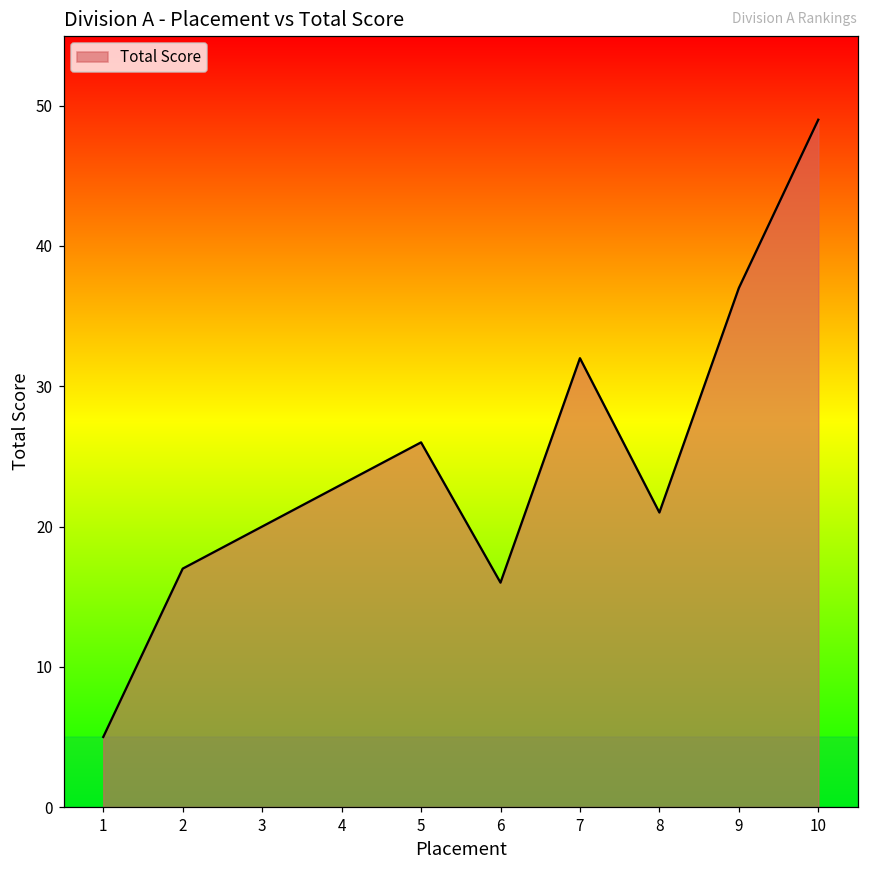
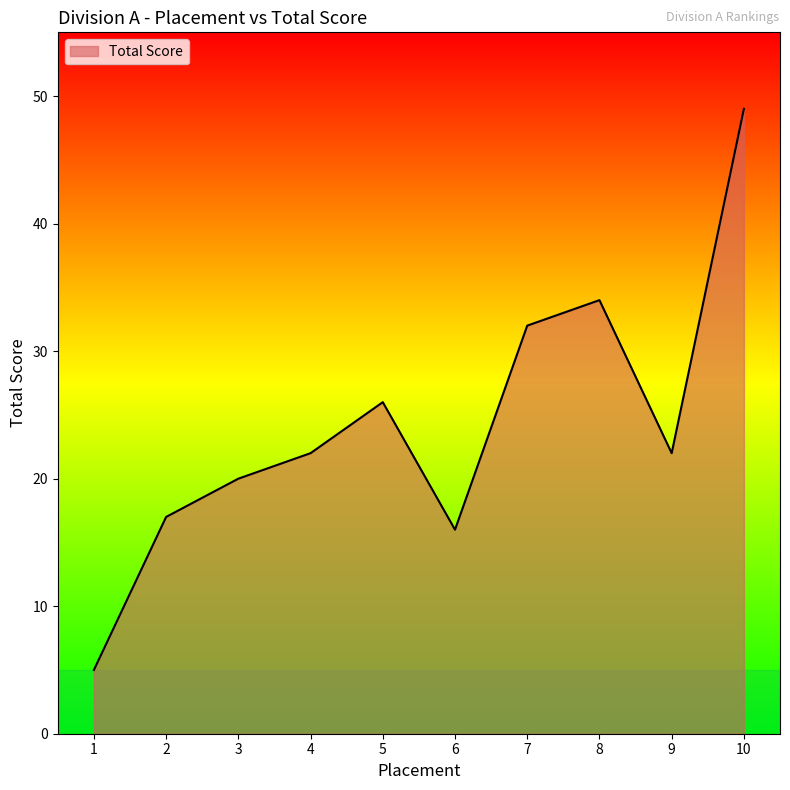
  {
    "1": 5,
    "2": 17,
    "3": 20,
-   "4": 23,
+   "4": 22,
    "5": 26,
    "6": 16,
    "7": 32,
-   "8": 21,
-   "9": 37,
+   "8": 34,
+   "9": 22,
    "10": 49
  }
